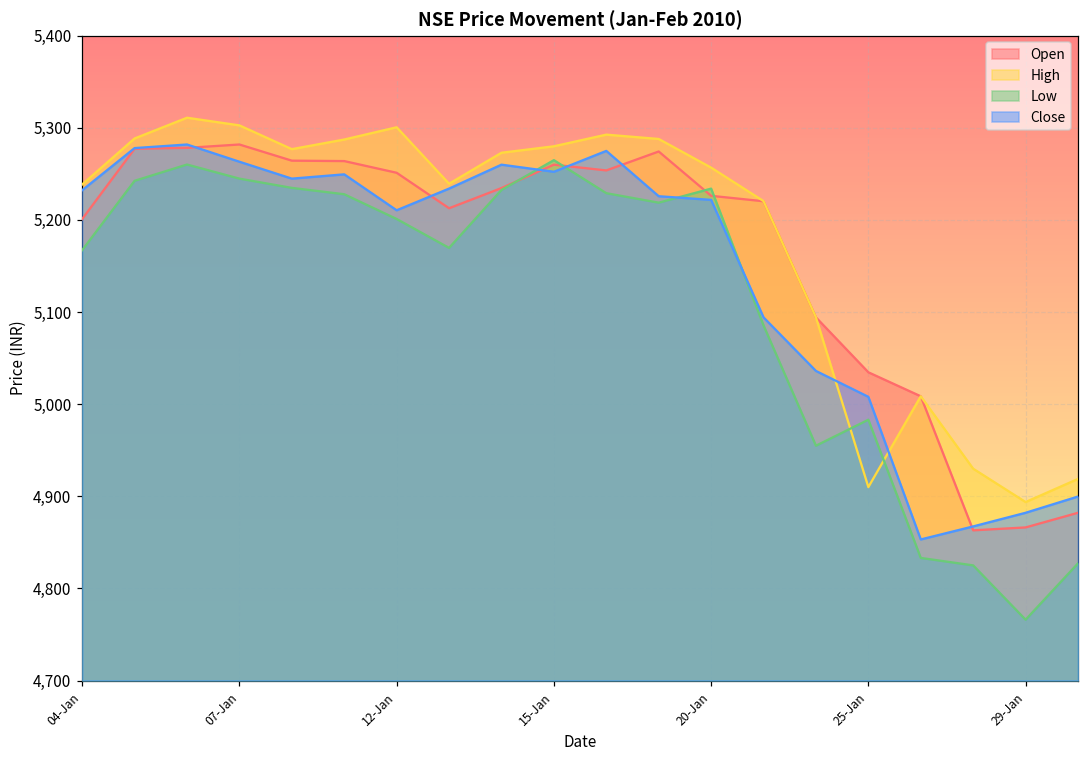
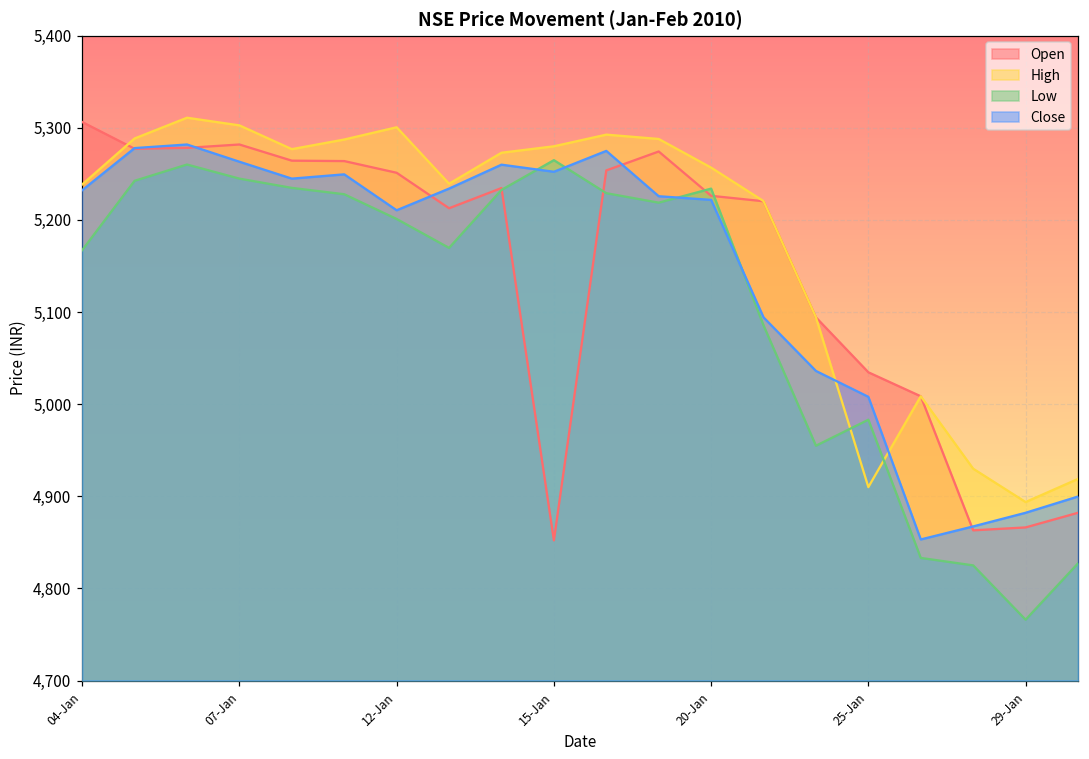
  {
    "Open": {
-     "04-Jan": "5,200",
+     "04-Jan": "5,310",
      "07-Jan": "5,280",
      "12-Jan": "5,250",
-     "15-Jan": "5,260",
+     "15-Jan": "4,850",
      "20-Jan": "5,230",
      "25-Jan": "5,030",
      "29-Jan": "4,870"
    },
    "High": {
      "04-Jan": "5,240",
      "07-Jan": "5,300",
      "12-Jan": "5,300",
      "15-Jan": "5,280",
      "20-Jan": "5,260",
      "25-Jan": "4,910",
      "29-Jan": "4,890"
    },
    "Low": {
      "04-Jan": "5,170",
      "07-Jan": "5,240",
      "12-Jan": "5,200",
      "15-Jan": "5,260",
      "20-Jan": "5,230",
      "25-Jan": "4,980",
      "29-Jan": "4,770"
    },
    "Close": {
      "04-Jan": "5,230",
      "07-Jan": "5,260",
      "12-Jan": "5,210",
      "15-Jan": "5,250",
      "20-Jan": "5,220",
      "25-Jan": "5,010",
      "29-Jan": "4,880"
    }
  }
